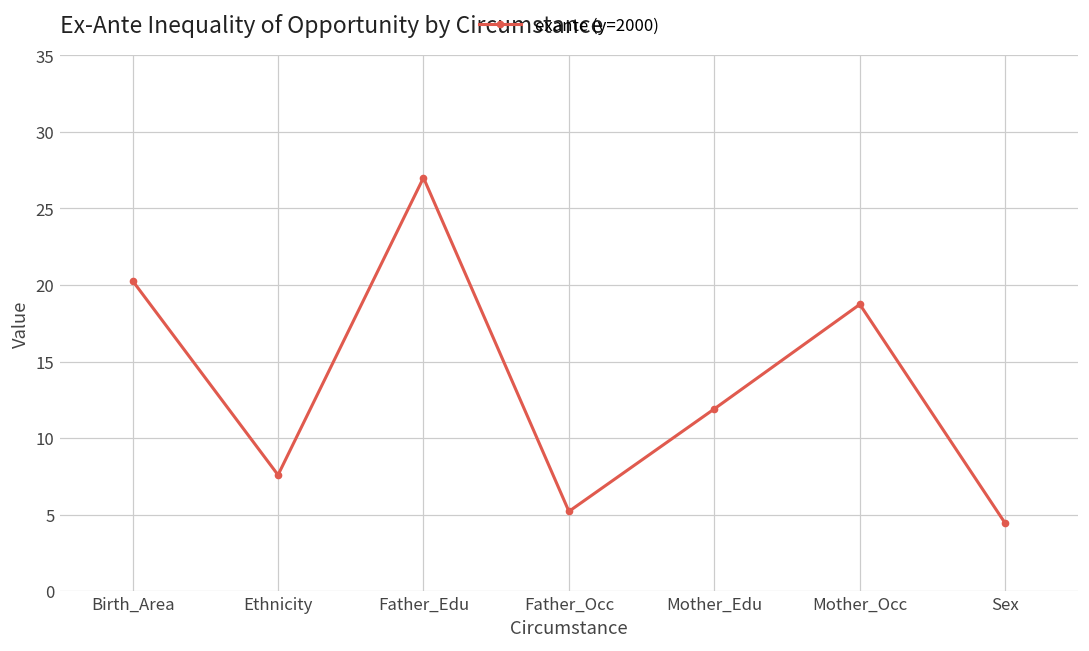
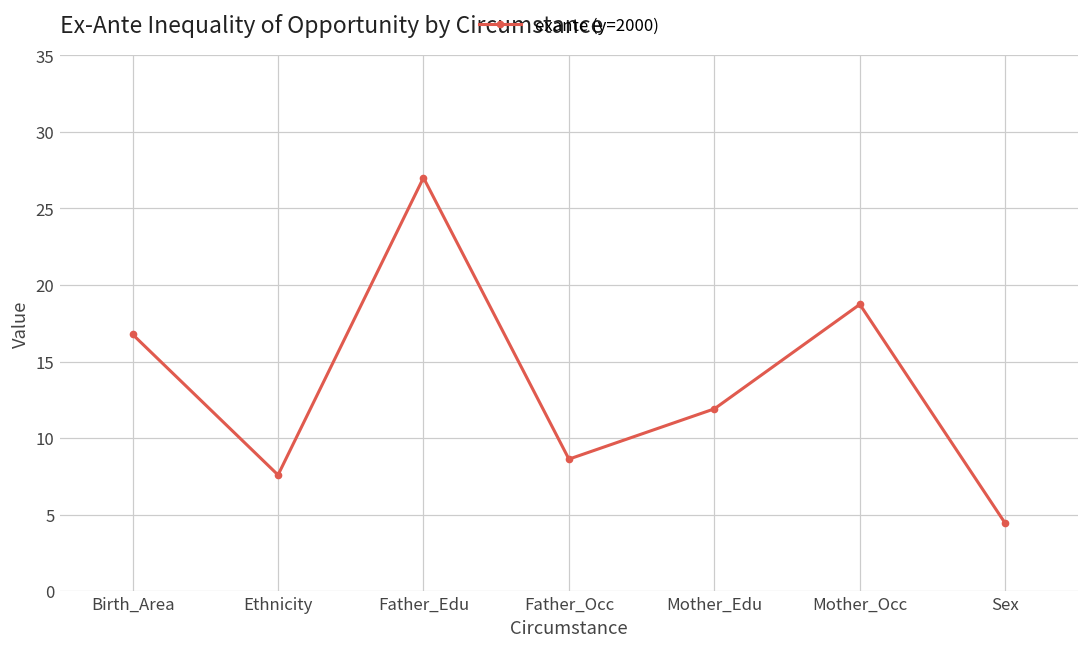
  {
-   "Birth_Area": 20.3,
+   "Birth_Area": 16.8,
    "Ethnicity": 7.6,
    "Father_Edu": 27.0,
-   "Father_Occ": 5.2,
+   "Father_Occ": 8.6,
    "Mother_Edu": 11.9,
    "Mother_Occ": 18.7,
    "Sex": 4.4
  }
